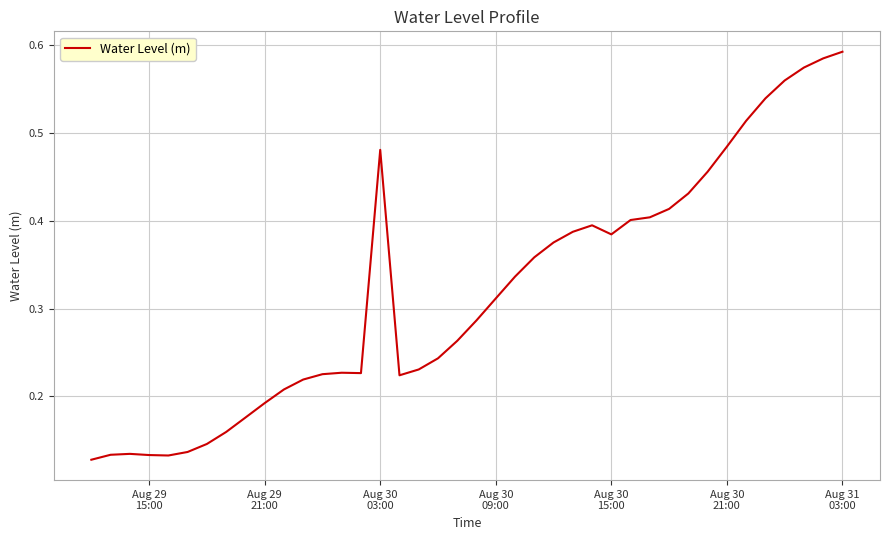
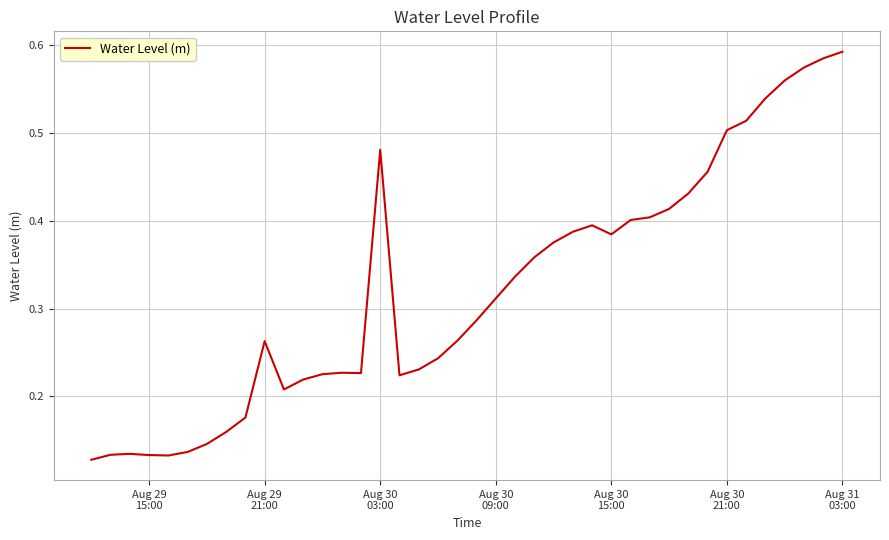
  {
    "Aug 29 15:00": 0.13,
-   "Aug 29 21:00": 0.19,
+   "Aug 29 21:00": 0.26,
    "Aug 30 03:00": 0.48,
    "Aug 30 09:00": 0.31,
    "Aug 30 15:00": 0.38,
-   "Aug 30 21:00": 0.48,
+   "Aug 30 21:00": 0.50,
    "Aug 31 03:00": 0.59
  }
